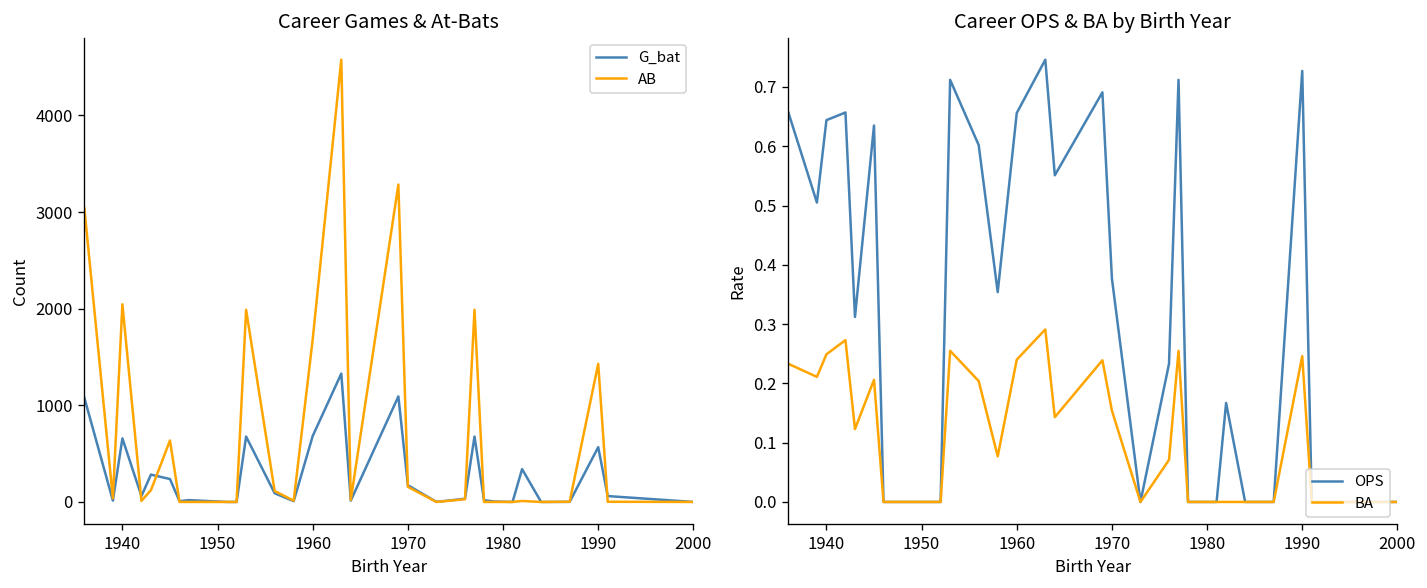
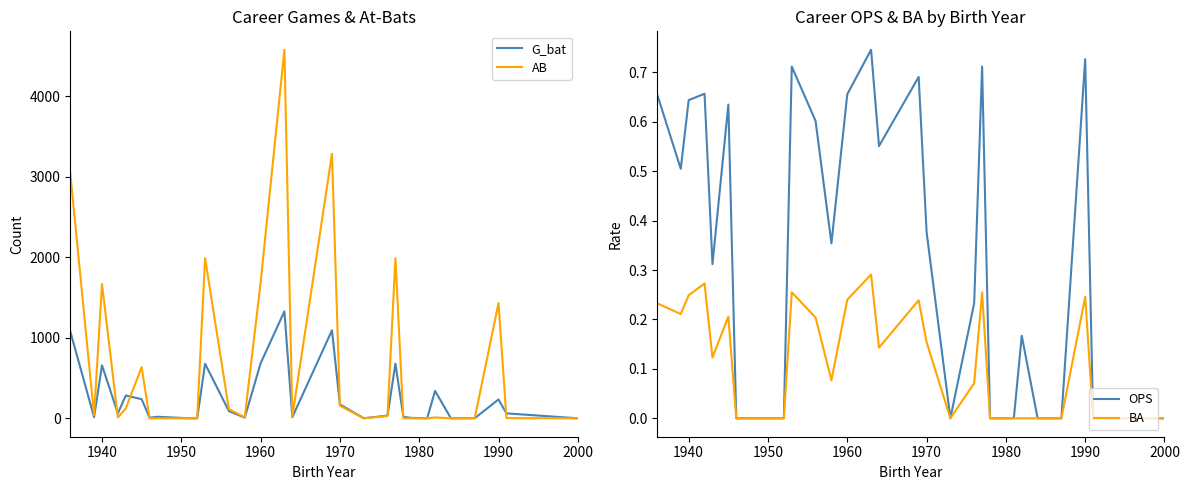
  {
    "Career Games & At-Bats": {
      "G_bat": {
        "1940": 700,
        "1960": 700,
-       "1990": 600
+       "1990": 200
      },
      "AB": {
-       "1940": 2000,
+       "1940": 1700,
        "1960": 1700,
        "1990": 1400
      }
    },
    "Career OPS & BA by Birth Year": {
      "OPS": {
        "1940": 0.64,
        "1960": 0.66,
        "1970": 0.38,
        "1990": 0.73
      },
      "BA": {
        "1940": 0.25,
        "1960": 0.24,
        "1970": 0.15,
        "1990": 0.25
      }
    }
  }
